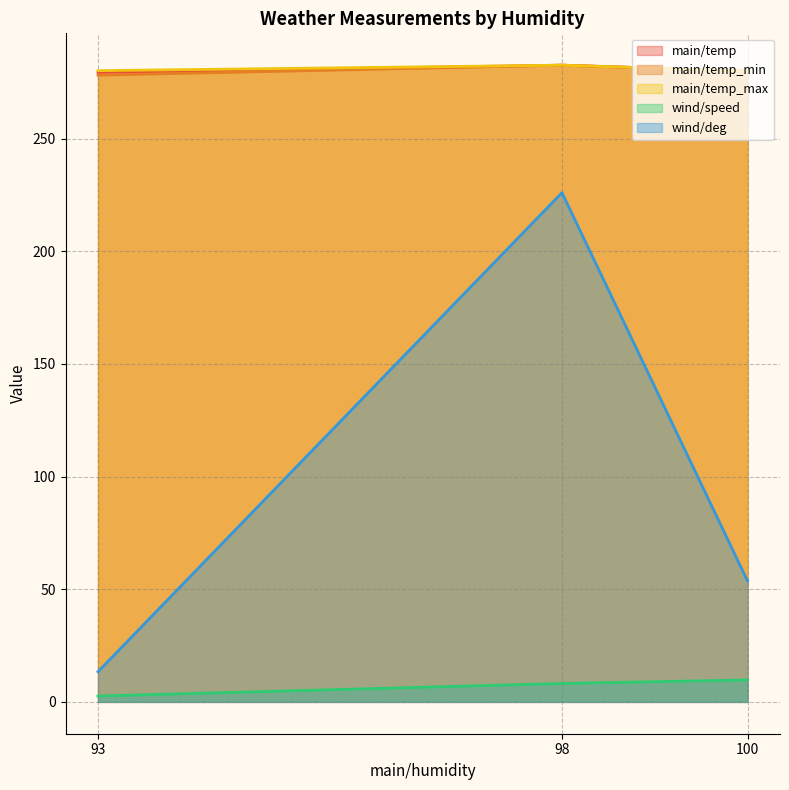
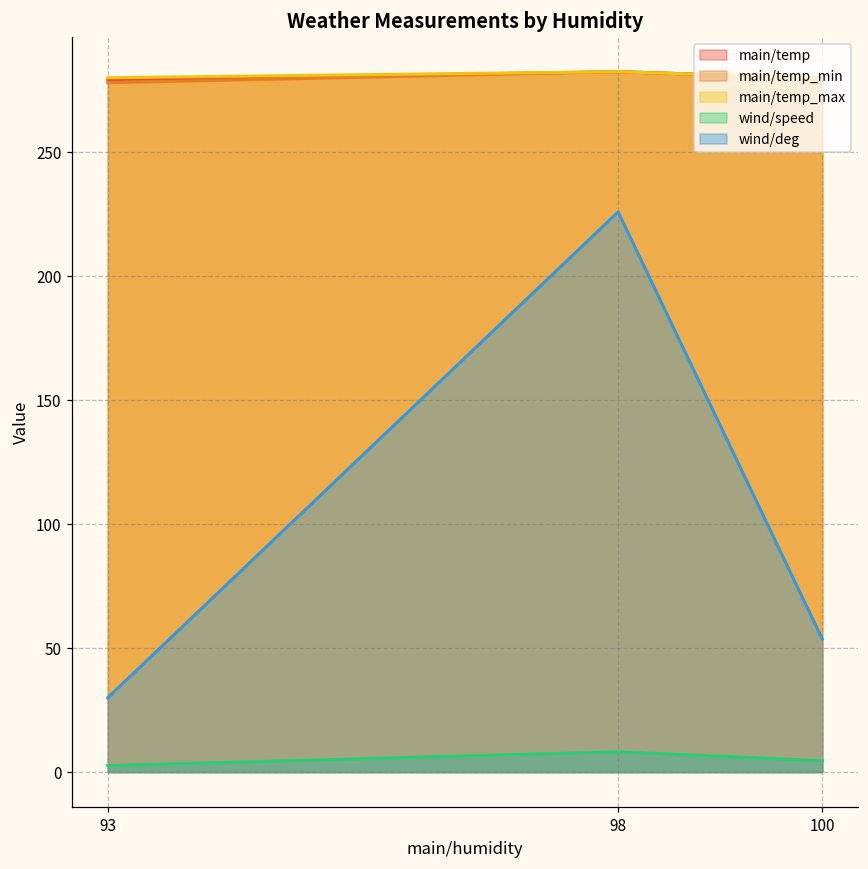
  {
    "wind/speed": {
      "93": 3,
      "98": 8,
-     "100": 10
+     "100": 5
    },
    "wind/deg": {
-     "93": 13,
+     "93": 30,
      "98": 226,
      "100": 54
    }
  }
